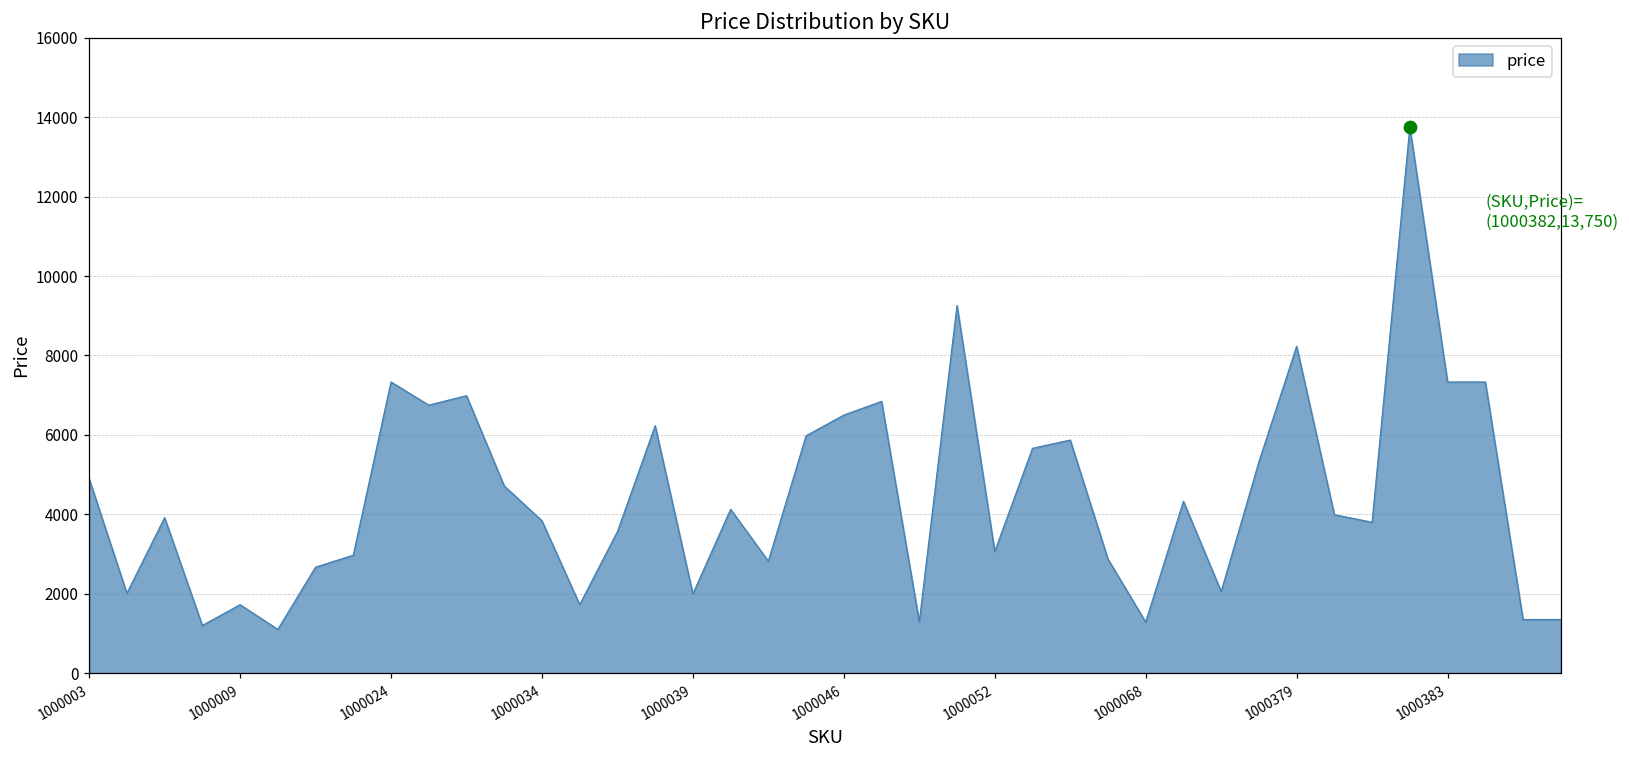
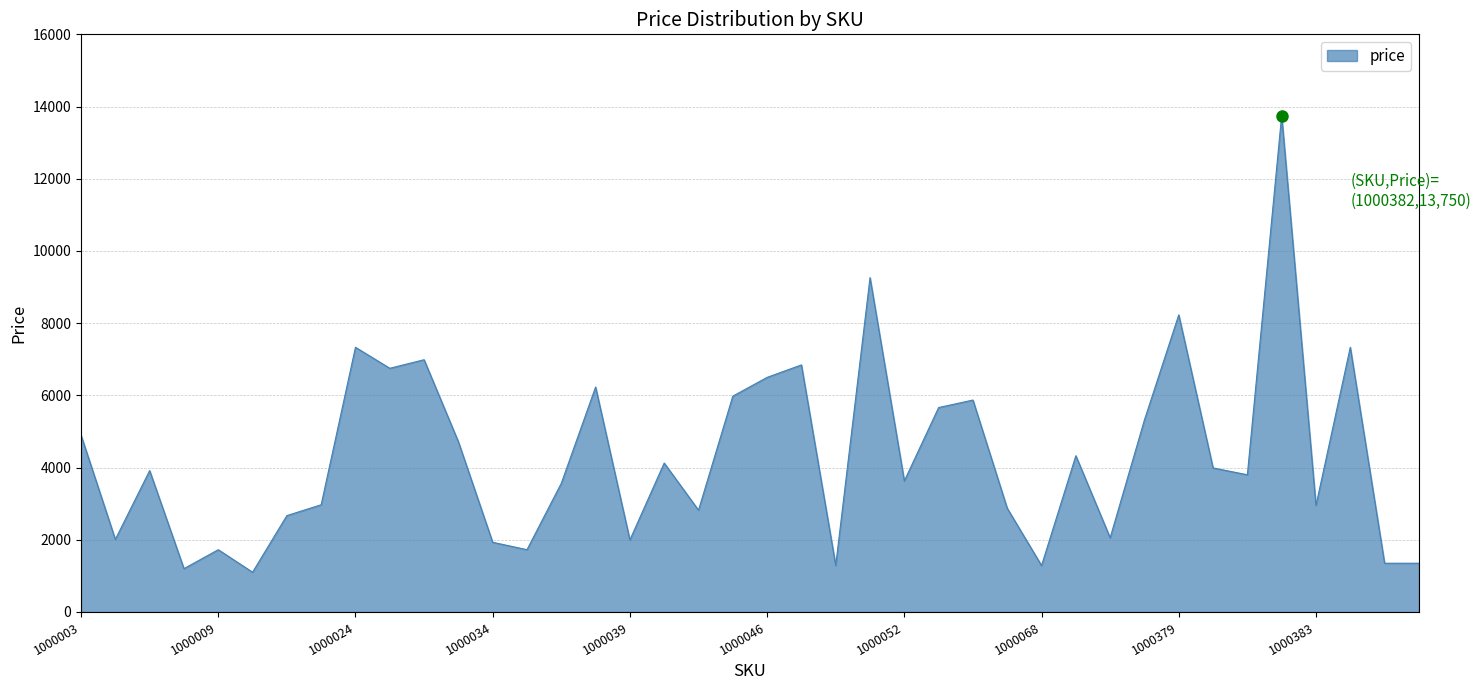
  {
    "price": {
      "1000003": 4900,
      "1000009": 1700,
      "1000024": 7300,
-     "1000034": 3800,
+     "1000034": 1900,
      "1000039": 2000,
      "1000046": 6500,
-     "1000052": 3100,
+     "1000052": 3600,
      "1000068": 1300,
      "1000379": 8200,
-     "1000383": 7300
+     "1000383": 3000
    }
  }
